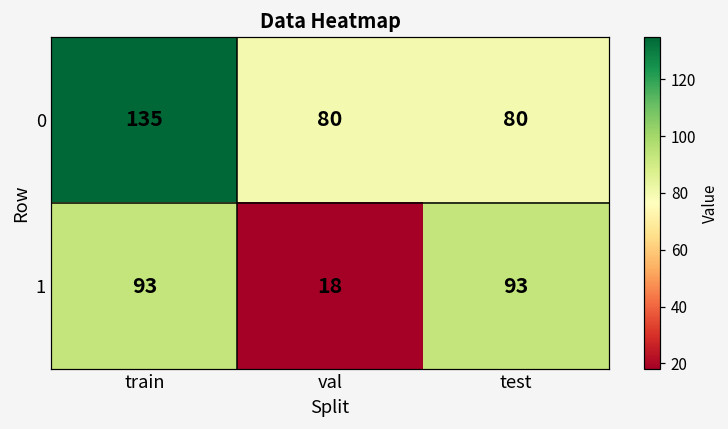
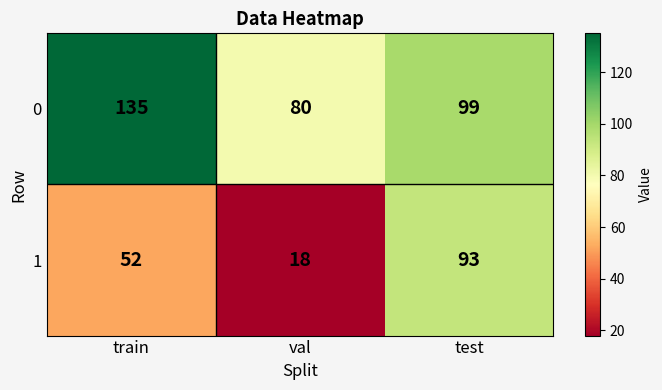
  {
    "0": {
      "train": 135,
      "val": 80,
-     "test": 80
+     "test": 99
    },
    "1": {
-     "train": 93,
+     "train": 52,
      "val": 18,
      "test": 93
    }
  }
